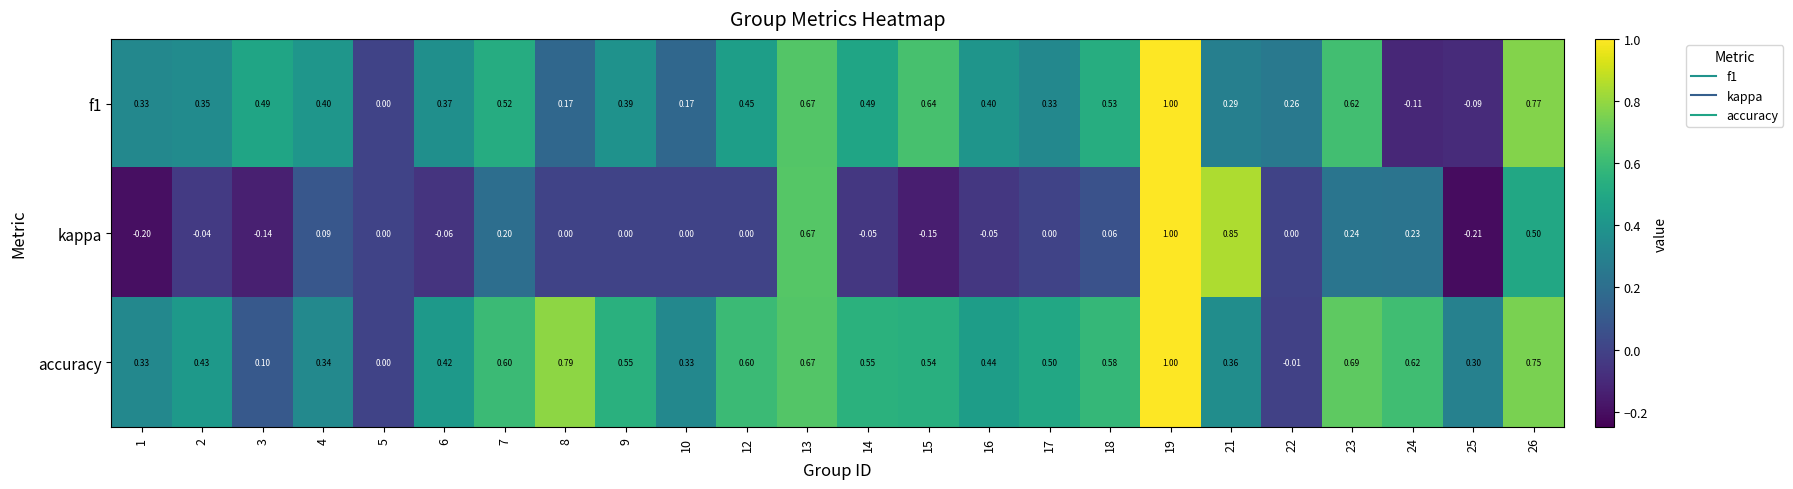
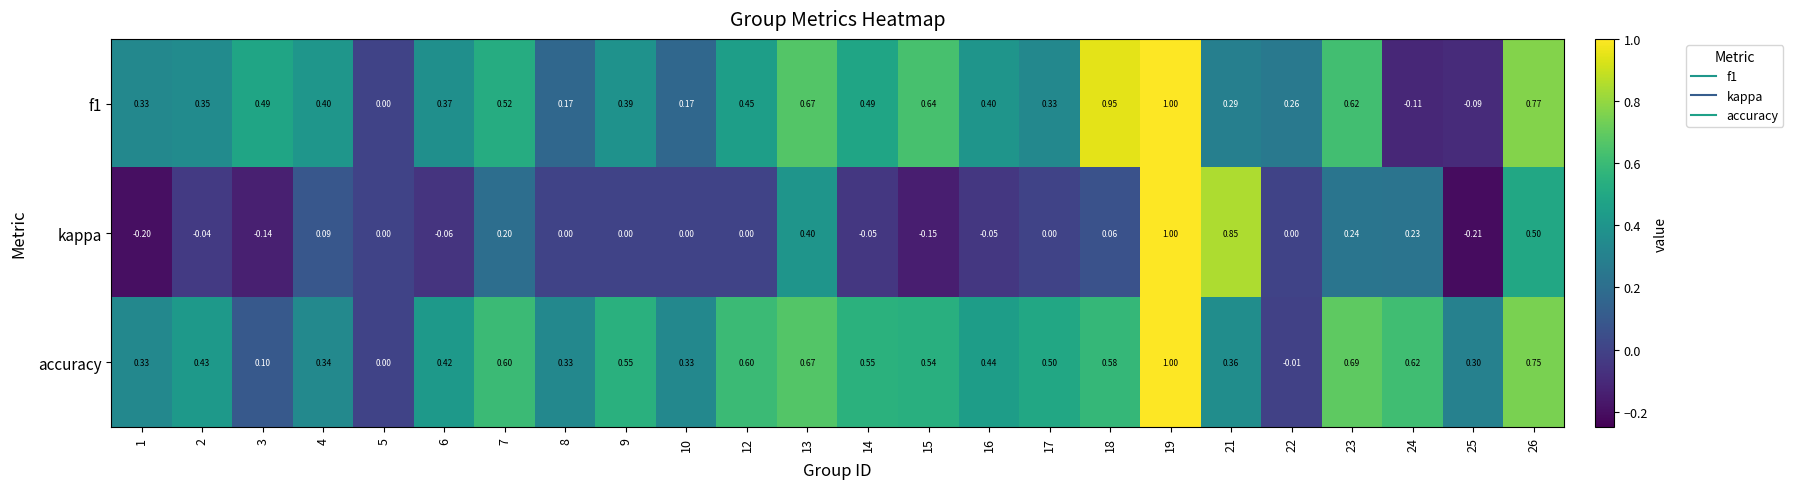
  {
    "f1": {
      "1": 0.33,
      "2": 0.35,
      "3": 0.49,
      "4": 0.40,
      "5": 0.00,
      "6": 0.37,
      "7": 0.52,
      "8": 0.17,
      "9": 0.39,
      "10": 0.17,
      "12": 0.45,
      "13": 0.67,
      "14": 0.49,
      "15": 0.64,
      "16": 0.40,
      "17": 0.33,
-     "18": 0.53,
+     "18": 0.95,
      "19": 1.00,
      "21": 0.29,
      "22": 0.26,
      "23": 0.62,
      "24": -0.11,
      "25": -0.09,
      "26": 0.77
    },
    "kappa": {
      "1": -0.20,
      "2": -0.04,
      "3": -0.14,
      "4": 0.09,
      "5": 0.00,
      "6": -0.06,
      "7": 0.20,
      "8": 0.00,
      "9": 0.00,
      "10": 0.00,
      "12": 0.00,
-     "13": 0.67,
+     "13": 0.40,
      "14": -0.05,
      "15": -0.15,
      "16": -0.05,
      "17": 0.00,
      "18": 0.06,
      "19": 1.00,
      "21": 0.85,
      "22": 0.00,
      "23": 0.24,
      "24": 0.23,
      "25": -0.21,
      "26": 0.50
    },
    "accuracy": {
      "1": 0.33,
      "2": 0.43,
      "3": 0.10,
      "4": 0.34,
      "5": 0.00,
      "6": 0.42,
      "7": 0.60,
-     "8": 0.79,
+     "8": 0.33,
      "9": 0.55,
      "10": 0.33,
      "12": 0.60,
      "13": 0.67,
      "14": 0.55,
      "15": 0.54,
      "16": 0.44,
      "17": 0.50,
      "18": 0.58,
      "19": 1.00,
      "21": 0.36,
      "22": -0.01,
      "23": 0.69,
      "24": 0.62,
      "25": 0.30,
      "26": 0.75
    }
  }
